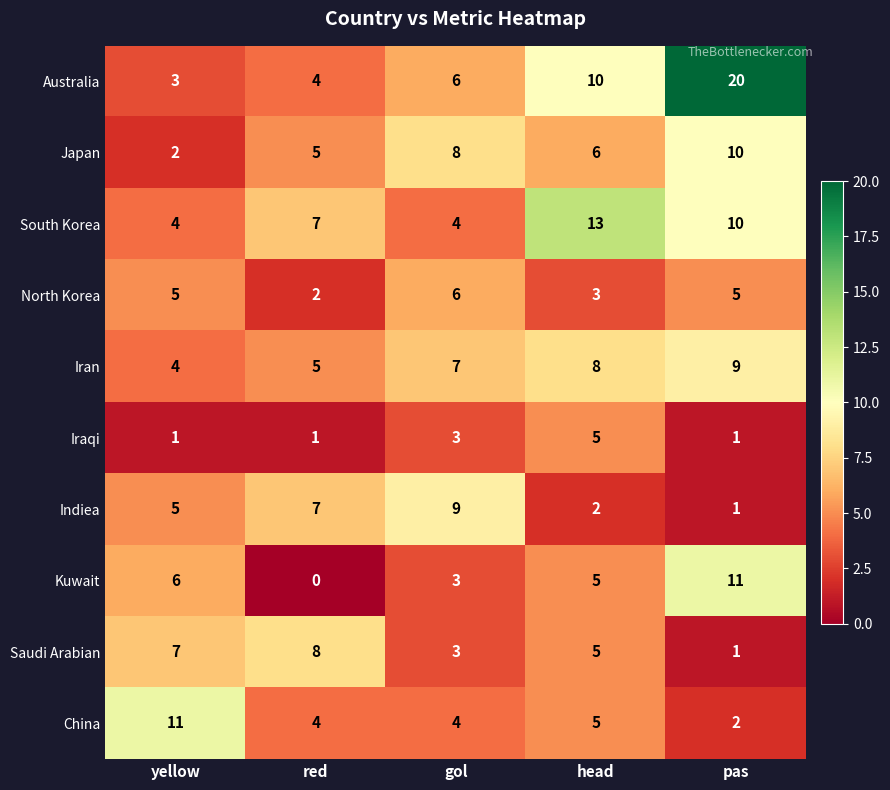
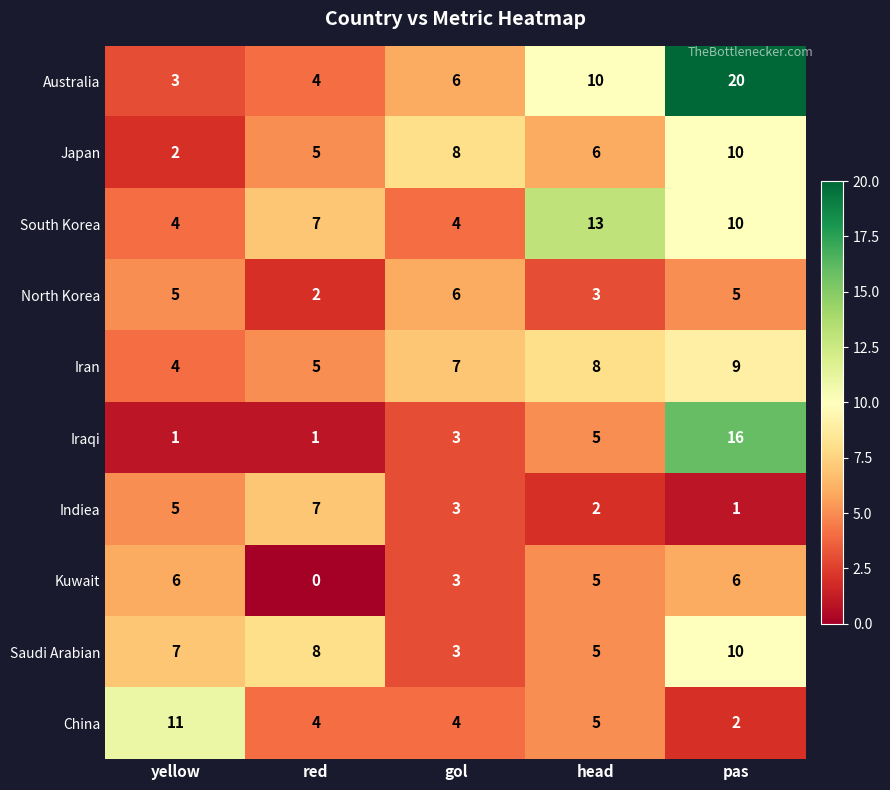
  {
    "Australia": {
      "yellow": 3,
      "red": 4,
      "gol": 6,
      "head": 10
    },
    "Japan": {
      "yellow": 2,
      "red": 5,
      "gol": 8,
      "head": 6,
      "pas": 10
    },
    "South Korea": {
      "yellow": 4,
      "red": 7,
      "gol": 4,
      "head": 13,
      "pas": 10
    },
    "North Korea": {
      "yellow": 5,
      "red": 2,
      "gol": 6,
      "head": 3,
      "pas": 5
    },
    "Iran": {
      "yellow": 4,
      "red": 5,
      "gol": 7,
      "head": 8,
      "pas": 9
    },
    "Iraqi": {
      "yellow": 1,
      "red": 1,
      "gol": 3,
      "head": 5,
-     "pas": 1
+     "pas": 16
    },
    "Indiea": {
      "yellow": 5,
      "red": 7,
-     "gol": 9,
+     "gol": 3,
      "head": 2,
      "pas": 1
    },
    "Kuwait": {
      "yellow": 6,
      "red": 0,
      "gol": 3,
      "head": 5,
-     "pas": 11
+     "pas": 6
    },
    "Saudi Arabian": {
      "yellow": 7,
      "red": 8,
      "gol": 3,
      "head": 5,
-     "pas": 1
+     "pas": 10
    },
    "China": {
      "yellow": 11,
      "red": 4,
      "gol": 4,
      "head": 5,
      "pas": 2
    }
  }
